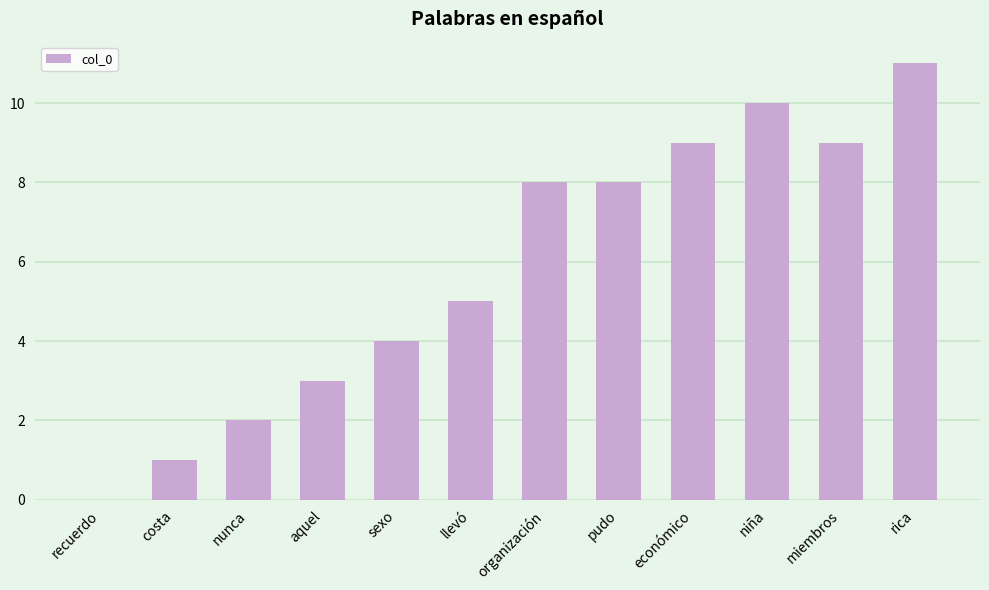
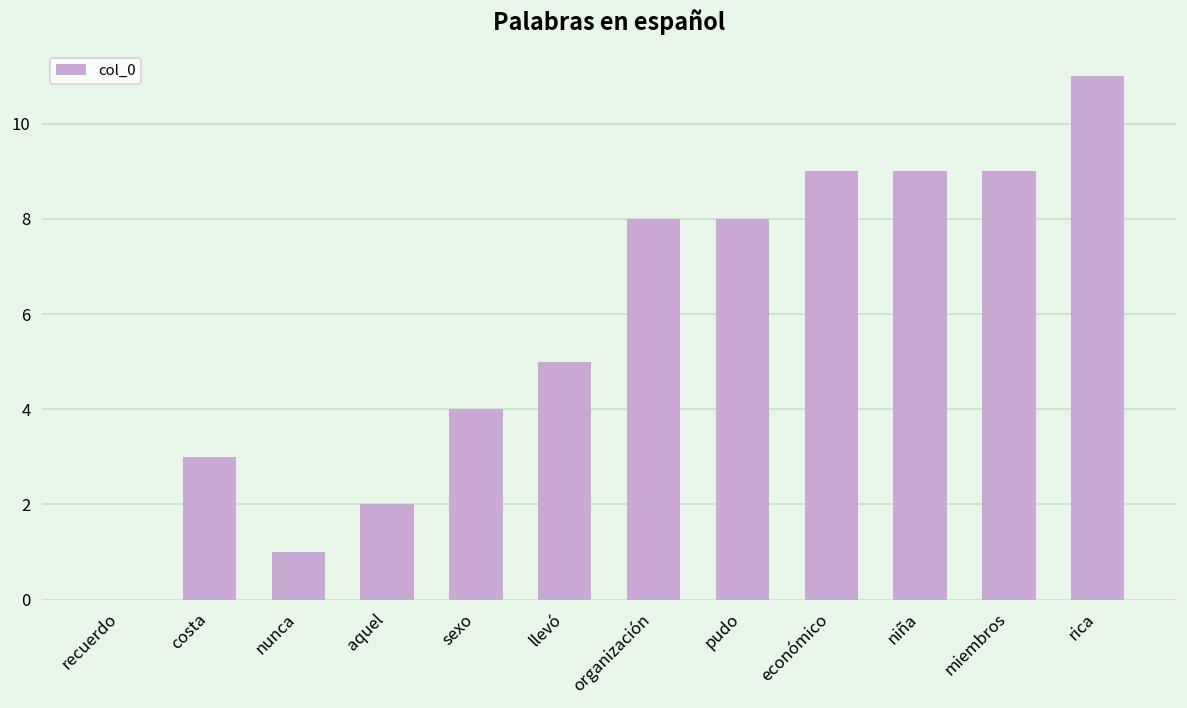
  {
    "recuerdo": 0,
-   "costa": 1,
-   "nunca": 2,
-   "aquel": 3,
+   "costa": 3,
+   "nunca": 1,
+   "aquel": 2,
    "sexo": 4,
    "llevó": 5,
    "organización": 8,
    "pudo": 8,
    "económico": 9,
-   "niña": 10,
+   "niña": 9,
    "miembros": 9,
    "rica": 11
  }
